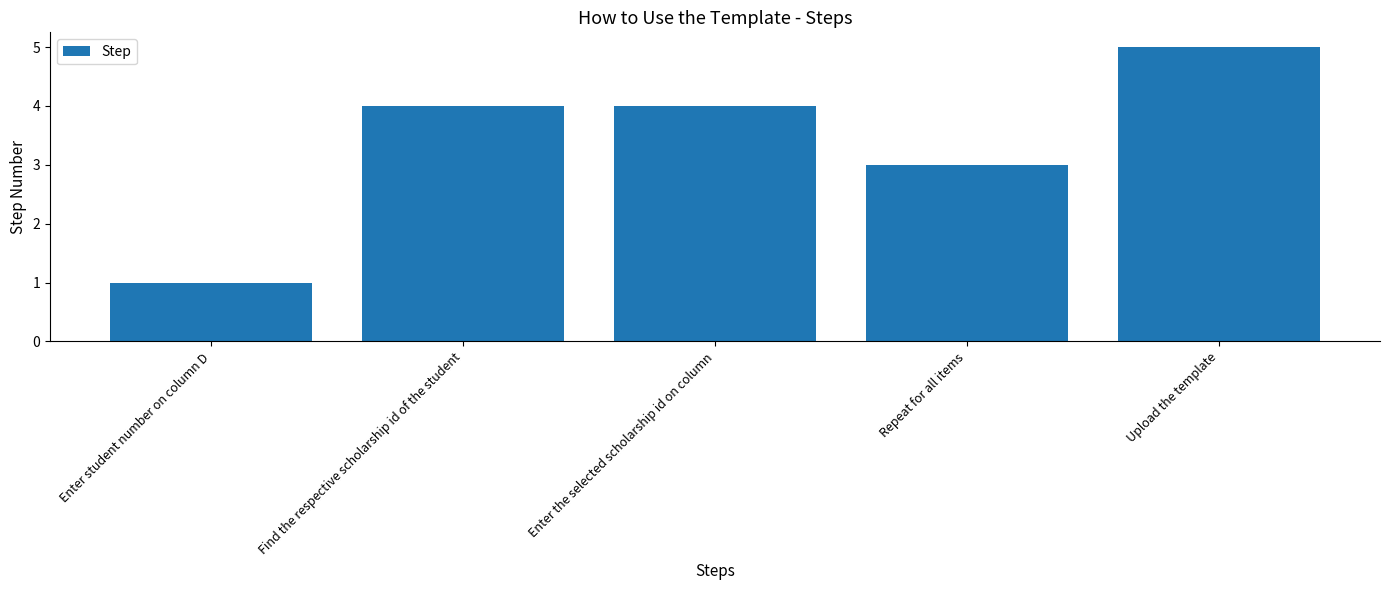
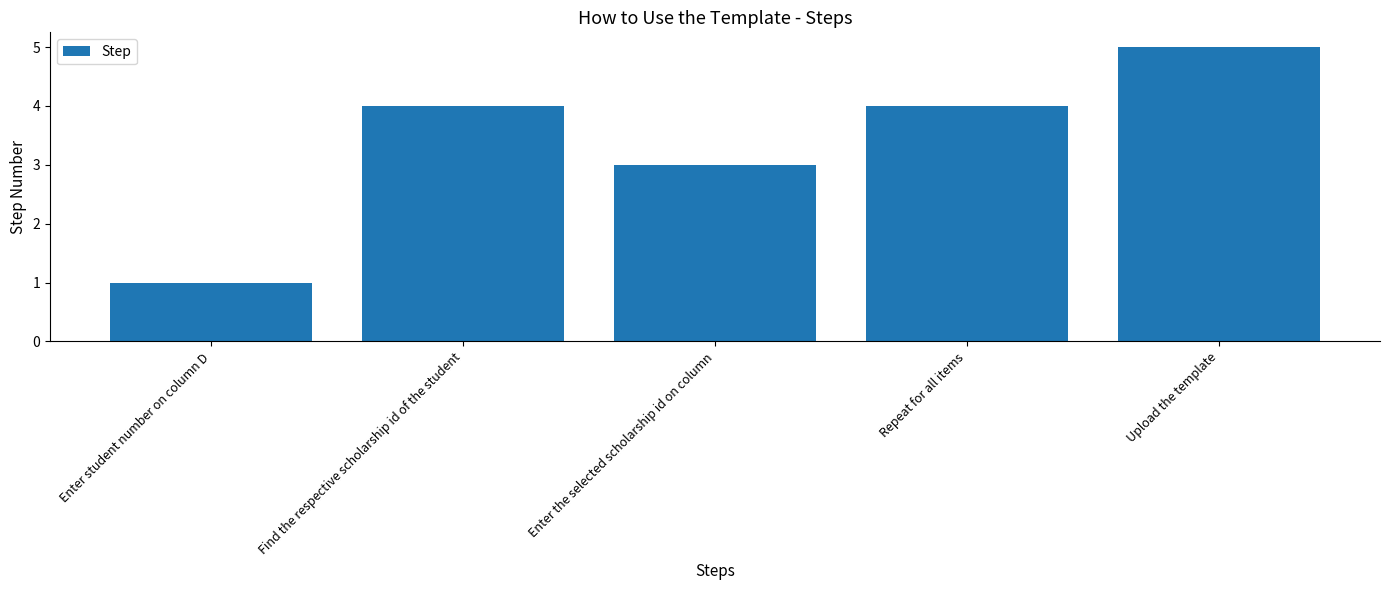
  {
    "Enter student number on column D": 1,
    "Find the respective scholarship id of the student": 4,
-   "Enter the selected scholarship id on column": 4,
-   "Repeat for all items": 3,
+   "Enter the selected scholarship id on column": 3,
+   "Repeat for all items": 4,
    "Upload the template": 5
  }
